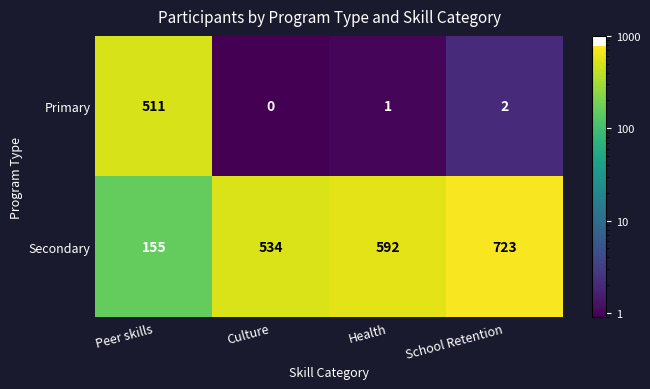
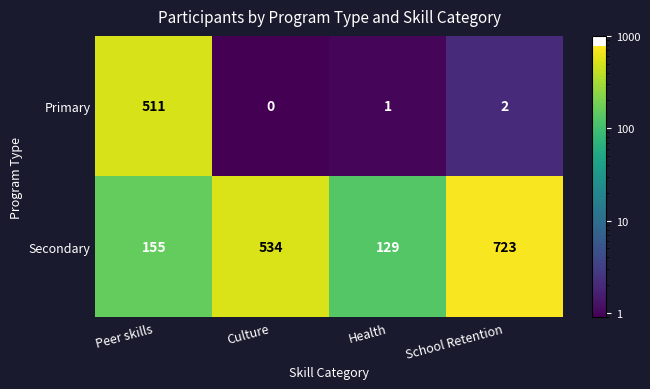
  {
    "Primary": {
      "Peer skills": 511,
      "Culture": 0,
      "Health": 1,
      "School Retention": 2
    },
    "Secondary": {
      "Peer skills": 155,
      "Culture": 534,
-     "Health": 592,
+     "Health": 129,
      "School Retention": 723
    }
  }
